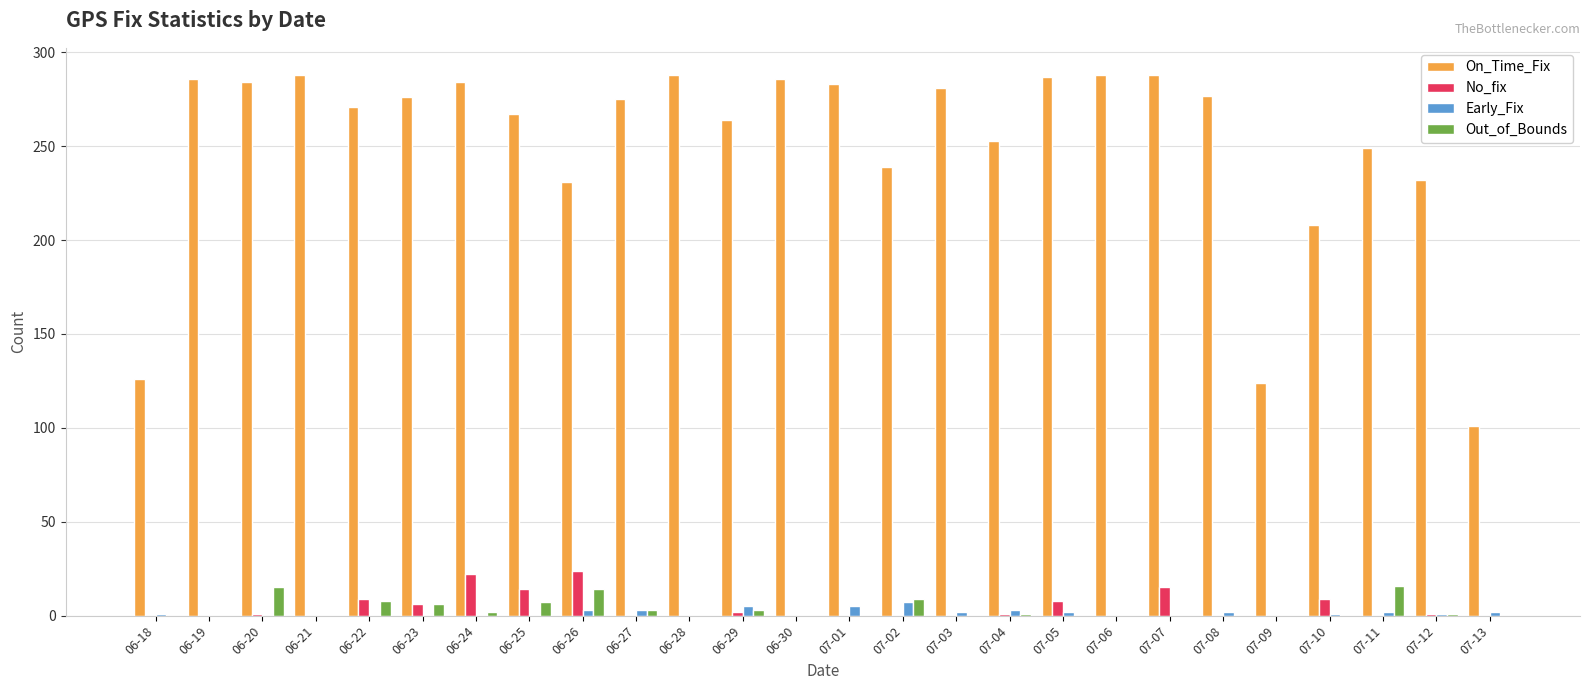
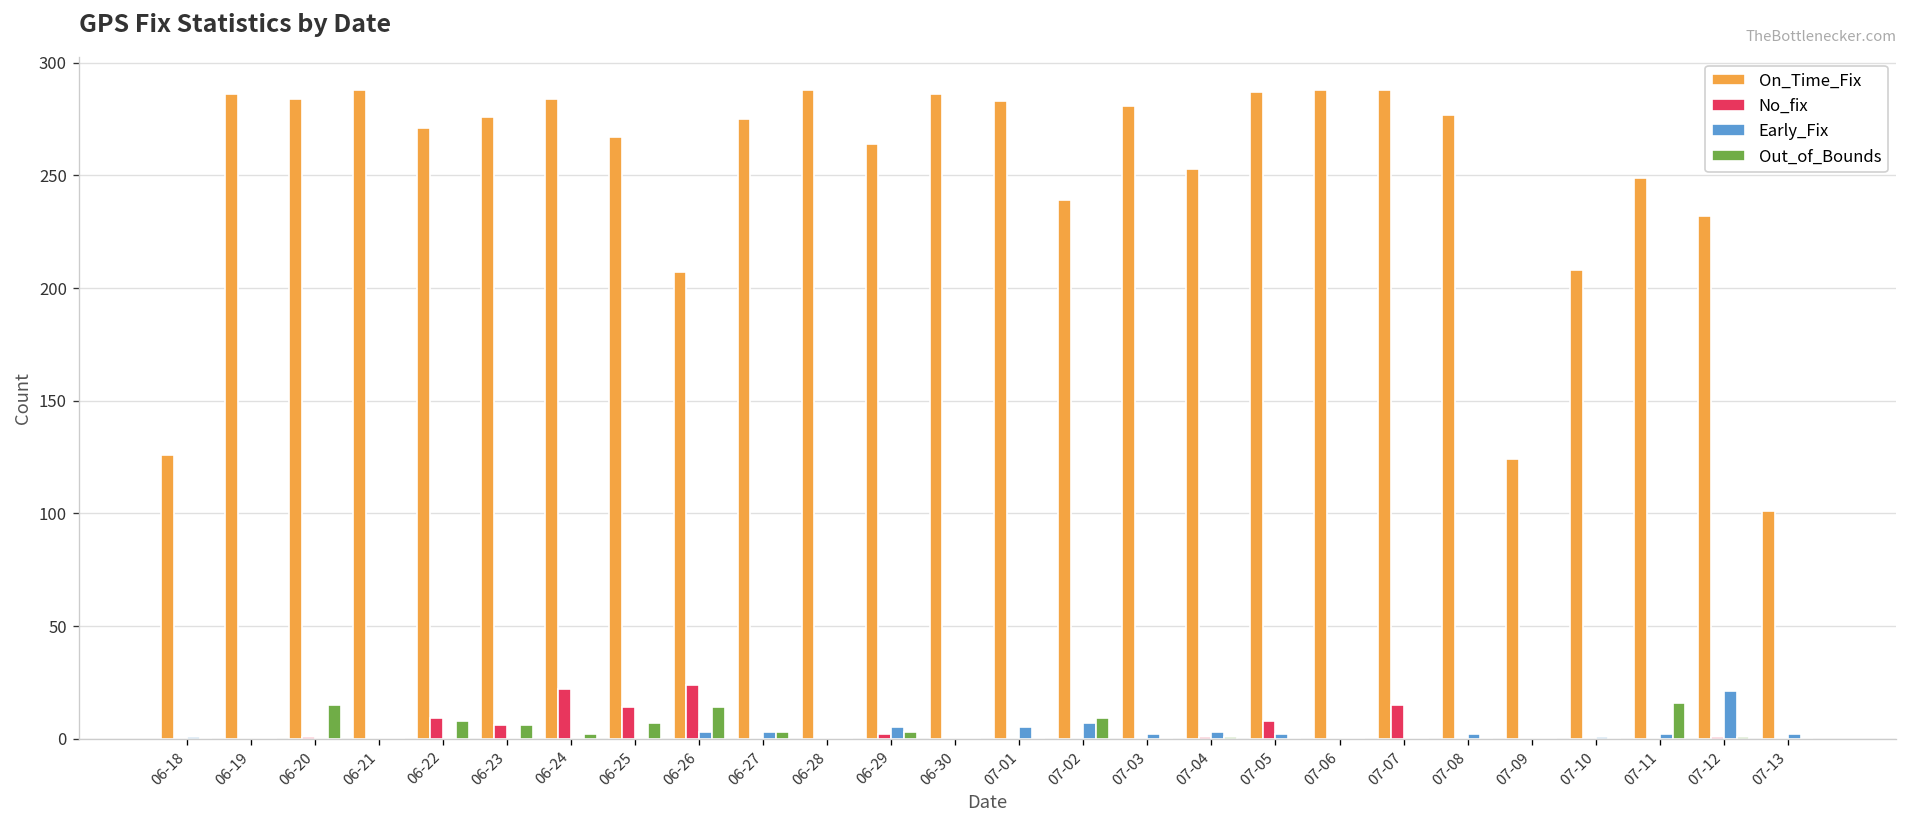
  {
    "On_Time_Fix": {
      "06-18": 126,
      "06-19": 286,
      "06-20": 284,
      "06-21": 288,
      "06-22": 271,
      "06-23": 276,
      "06-24": 284,
      "06-25": 267,
-     "06-26": 231,
+     "06-26": 207,
      "06-27": 275,
      "06-28": 288,
      "06-29": 264,
      "06-30": 286,
      "07-01": 283,
      "07-02": 239,
      "07-03": 281,
      "07-04": 253,
      "07-05": 287,
      "07-06": 288,
      "07-07": 288,
      "07-08": 277,
      "07-09": 124,
      "07-10": 208,
      "07-11": 249,
      "07-12": 232,
      "07-13": 101
    },
    "No_fix": {
      "06-18": 0,
      "06-19": 0,
      "06-21": 0,
      "06-22": 9,
      "06-23": 6,
      "06-24": 22,
      "06-25": 14,
      "06-26": 24,
      "06-27": 0,
      "06-28": 0,
      "06-29": 2,
      "06-30": 0,
      "07-01": 0,
      "07-02": 0,
      "07-03": 0,
      "07-05": 8,
      "07-06": 0,
      "07-07": 15,
      "07-08": 0,
      "07-09": 0,
-     "07-10": 9,
+     "07-10": 0,
      "07-11": 0,
      "07-13": 0
    },
    "Early_Fix": {
      "06-19": 0,
      "06-20": 0,
      "06-21": 0,
      "06-22": 0,
      "06-23": 0,
      "06-24": 0,
      "06-25": 0,
      "06-26": 3,
      "06-27": 3,
      "06-28": 0,
      "06-29": 5,
      "06-30": 0,
      "07-01": 5,
      "07-02": 7,
      "07-03": 2,
      "07-04": 3,
      "07-05": 2,
      "07-06": 0,
      "07-07": 0,
      "07-08": 2,
      "07-09": 0,
      "07-11": 2,
-     "07-12": 1,
+     "07-12": 21,
      "07-13": 2
    },
    "Out_of_Bounds": {
      "06-18": 0,
      "06-19": 0,
      "06-20": 15,
      "06-21": 0,
      "06-22": 8,
      "06-23": 6,
      "06-24": 2,
      "06-25": 7,
      "06-26": 14,
      "06-27": 3,
      "06-28": 0,
      "06-29": 3,
      "06-30": 0,
      "07-01": 0,
      "07-02": 9,
      "07-03": 0,
      "07-05": 0,
      "07-06": 0,
      "07-07": 0,
      "07-08": 0,
      "07-09": 0,
      "07-10": 0,
      "07-11": 16,
      "07-13": 0
    }
  }
